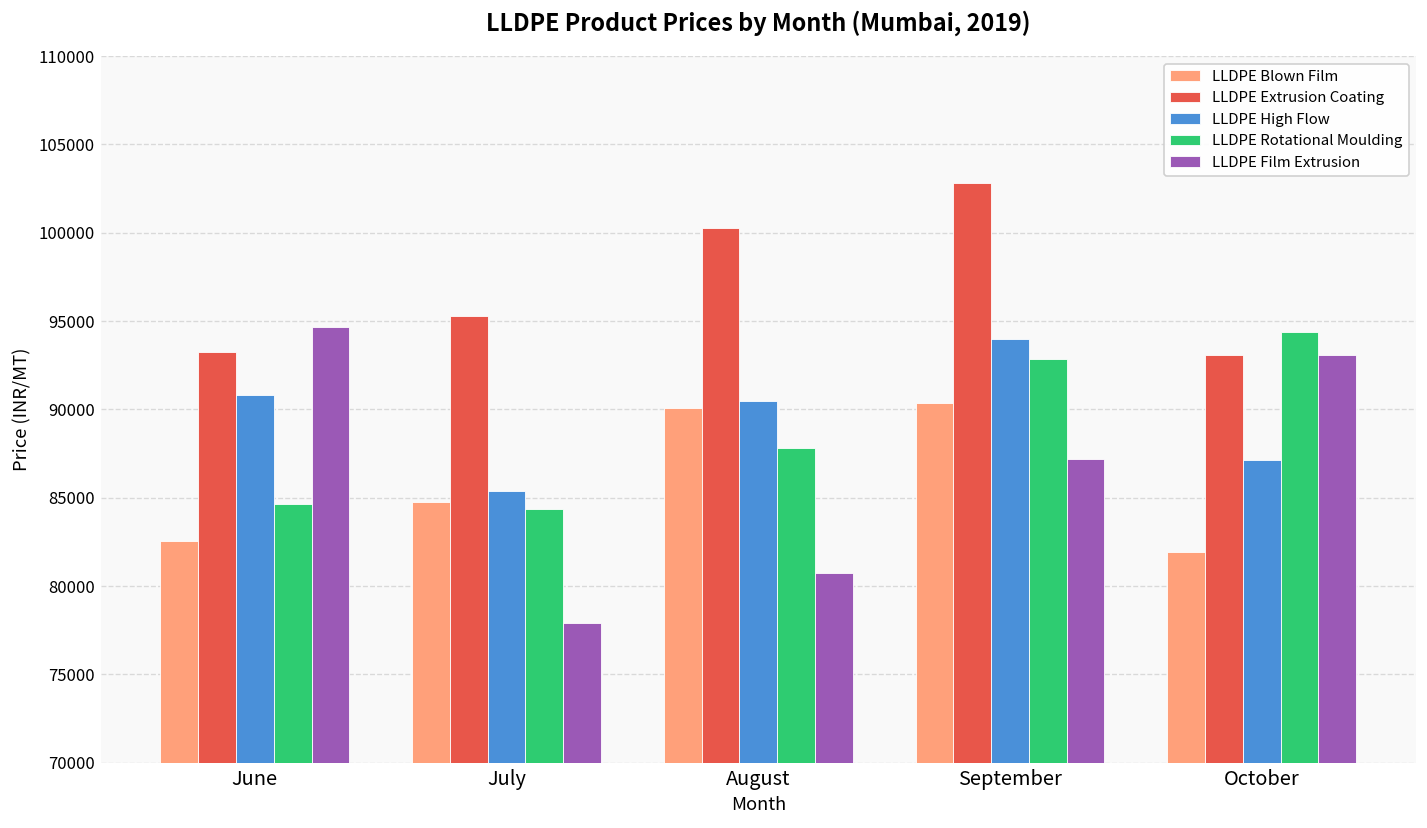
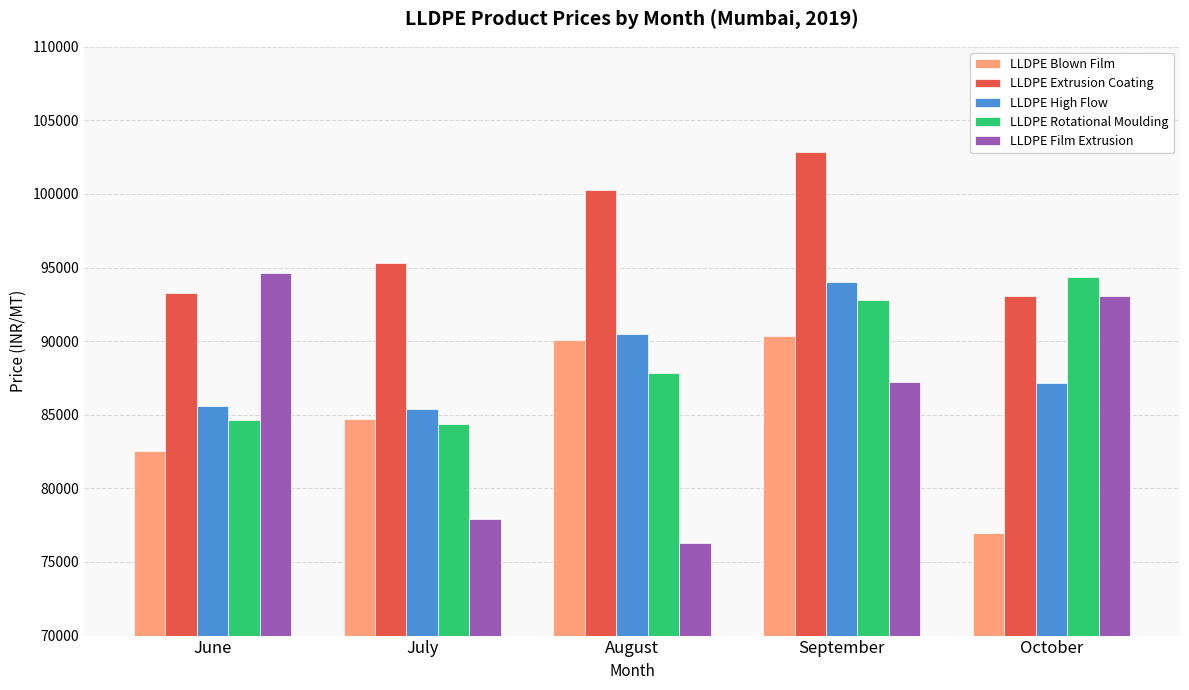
  {
    "LLDPE Blown Film": {
      "June": 82500,
      "July": 84700,
      "August": 90100,
      "September": 90400,
-     "October": 81900
+     "October": 77000
    },
    "LLDPE Extrusion Coating": {
      "June": 93300,
      "July": 95300,
      "August": 100300,
      "September": 102800,
      "October": 93100
    },
    "LLDPE High Flow": {
-     "June": 90800,
+     "June": 85600,
      "July": 85400,
      "August": 90500,
      "September": 94000,
      "October": 87100
    },
    "LLDPE Rotational Moulding": {
      "June": 84600,
      "July": 84400,
      "August": 87800,
      "September": 92800,
      "October": 94400
    },
    "LLDPE Film Extrusion": {
      "June": 94700,
      "July": 77900,
-     "August": 80700,
+     "August": 76300,
      "September": 87200,
      "October": 93100
    }
  }
